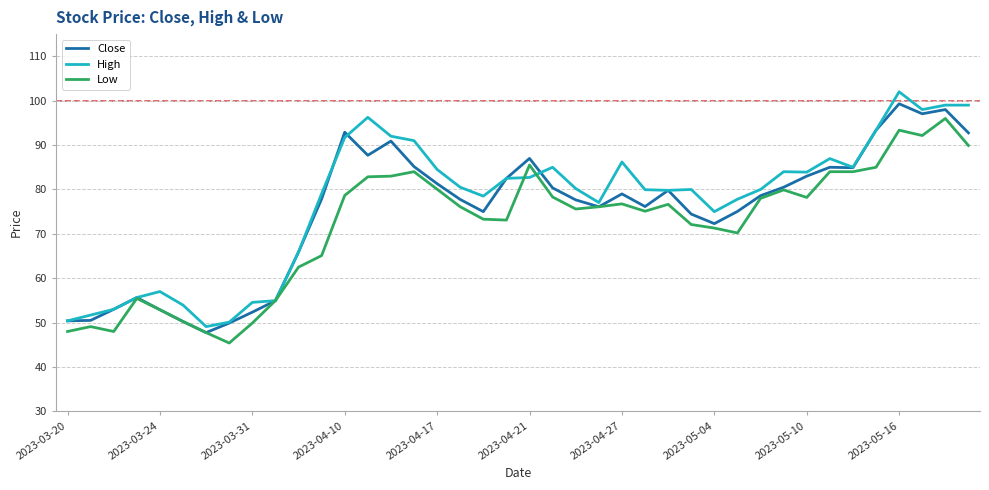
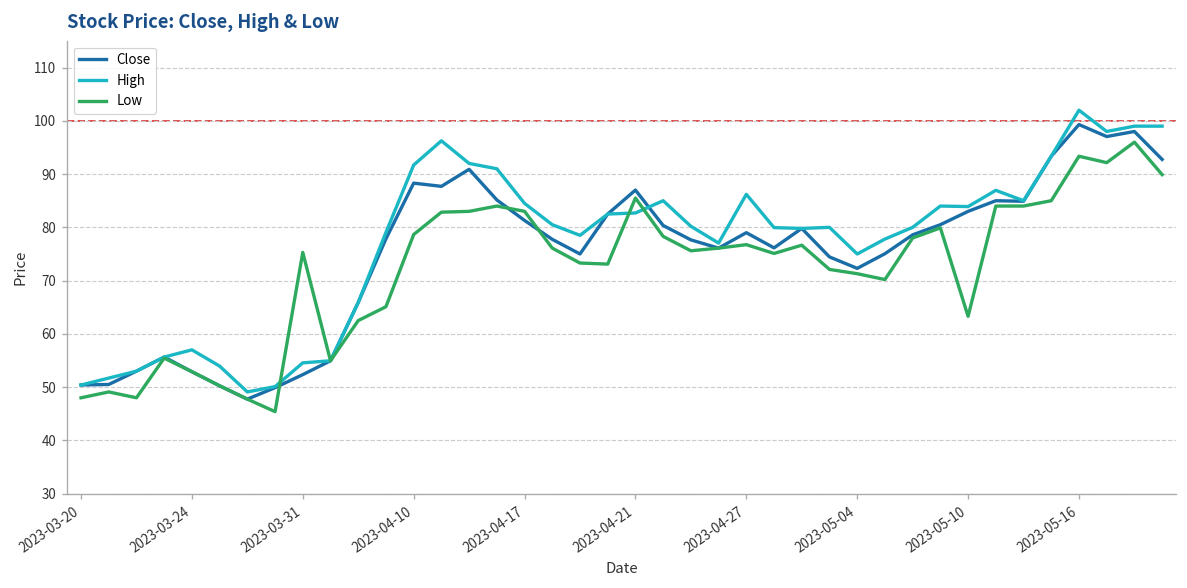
  {
    "Close": {
      "2023-03-31": 52,
-     "2023-04-10": 93,
+     "2023-04-10": 88,
      "2023-04-17": 81,
      "2023-04-21": 87,
      "2023-04-27": 79,
      "2023-05-04": 72,
      "2023-05-10": 83,
      "2023-05-16": 99
    },
    "High": {
      "2023-03-24": 57,
      "2023-03-31": 55,
      "2023-04-10": 92,
      "2023-04-17": 85,
      "2023-04-21": 83,
      "2023-04-27": 86,
      "2023-05-04": 75,
      "2023-05-10": 84,
      "2023-05-16": 102
    },
    "Low": {
      "2023-03-20": 48,
-     "2023-03-31": 50,
+     "2023-03-31": 75,
      "2023-04-10": 79,
-     "2023-04-17": 80,
+     "2023-04-17": 83,
      "2023-04-21": 86,
      "2023-04-27": 77,
      "2023-05-04": 71,
-     "2023-05-10": 78,
+     "2023-05-10": 63,
      "2023-05-16": 93
    }
  }
